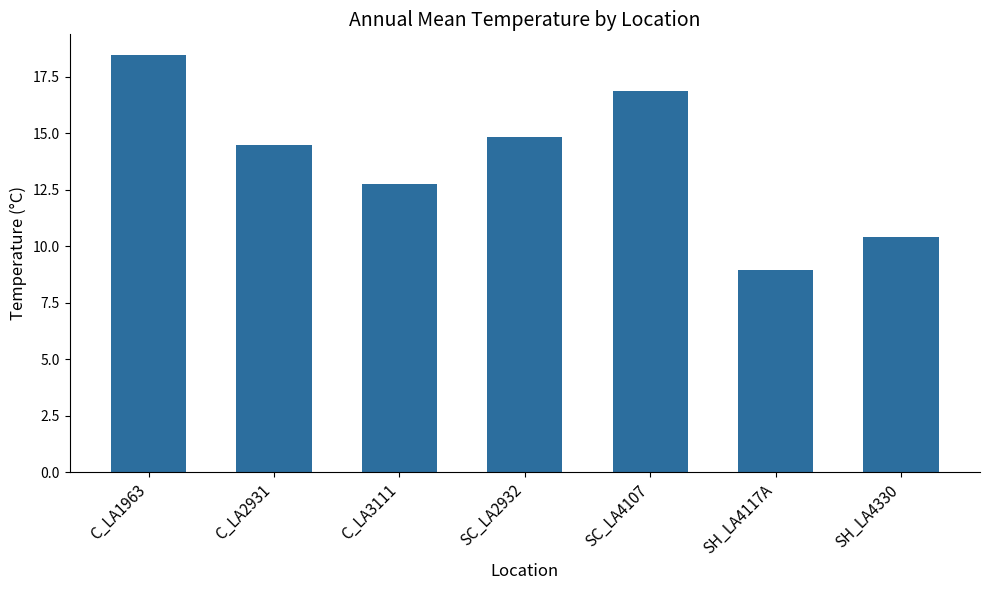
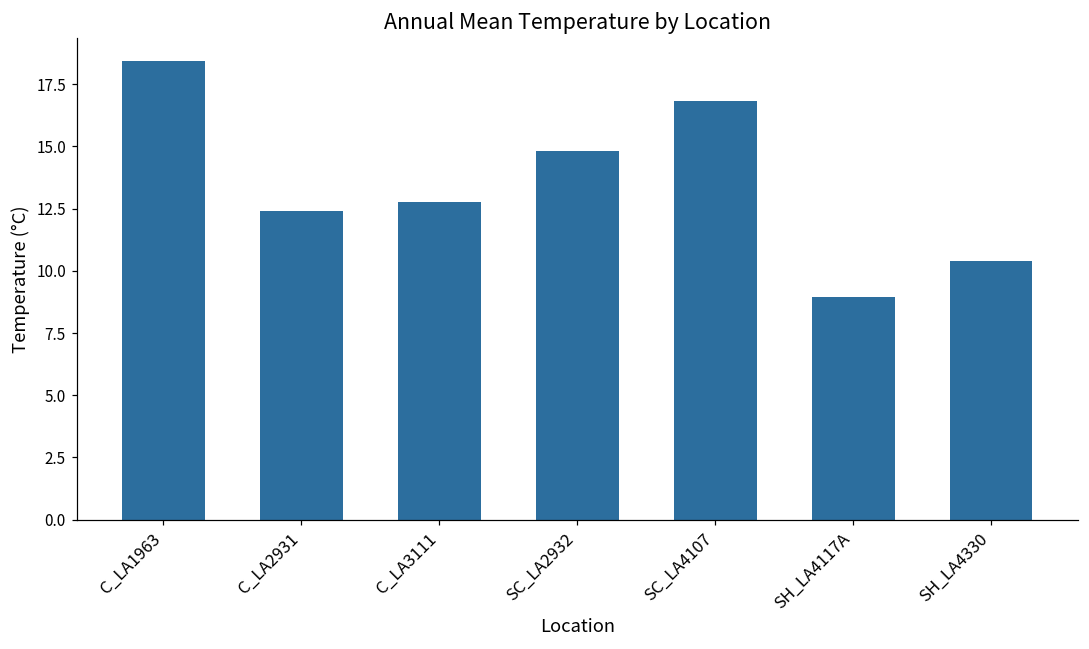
  {
    "C_LA1963": 18.4,
-   "C_LA2931": 14.5,
+   "C_LA2931": 12.4,
    "C_LA3111": 12.7,
    "SC_LA2932": 14.8,
    "SC_LA4107": 16.8,
    "SH_LA4117A": 9.0,
    "SH_LA4330": 10.4
  }
